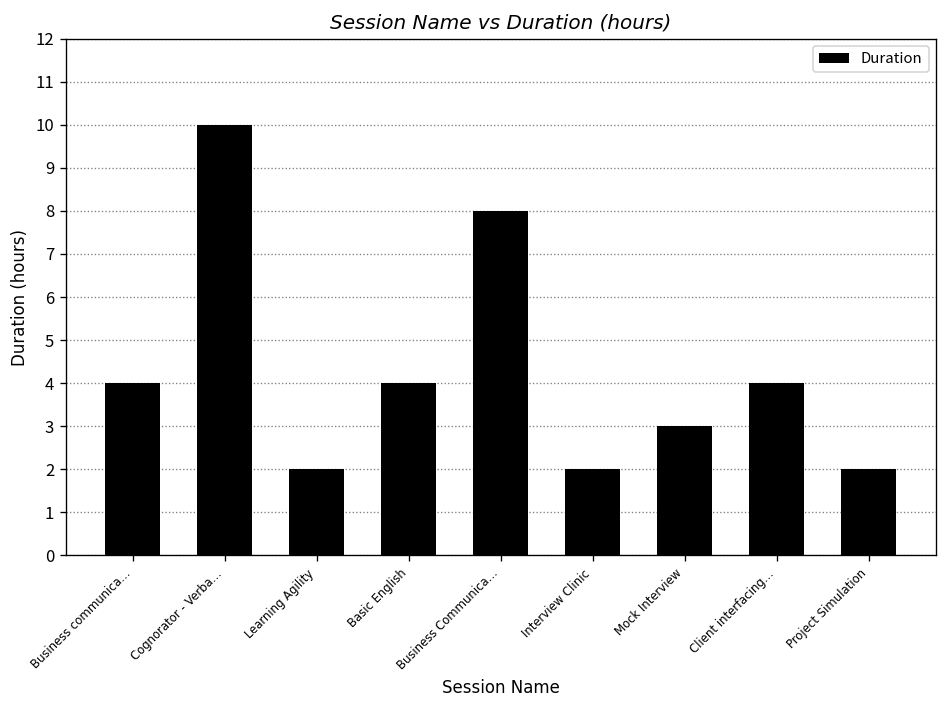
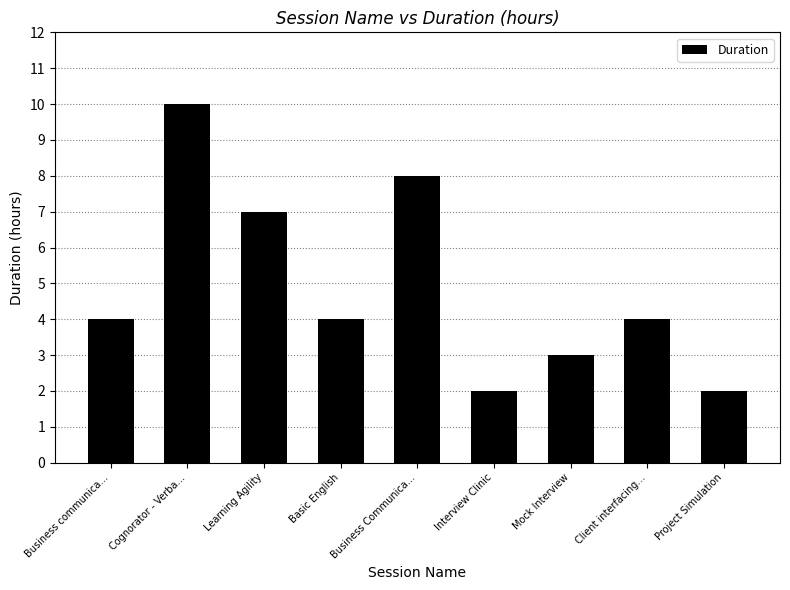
  {
    "Business communica…": 4,
    "Cognorator - Verba…": 10,
-   "Learning Agility": 2,
+   "Learning Agility": 7,
    "Basic English": 4,
    "Business Communica…": 8,
    "Interview Clinic": 2,
    "Mock Interview": 3,
    "Client interfacing…": 4,
    "Project Simulation": 2
  }
